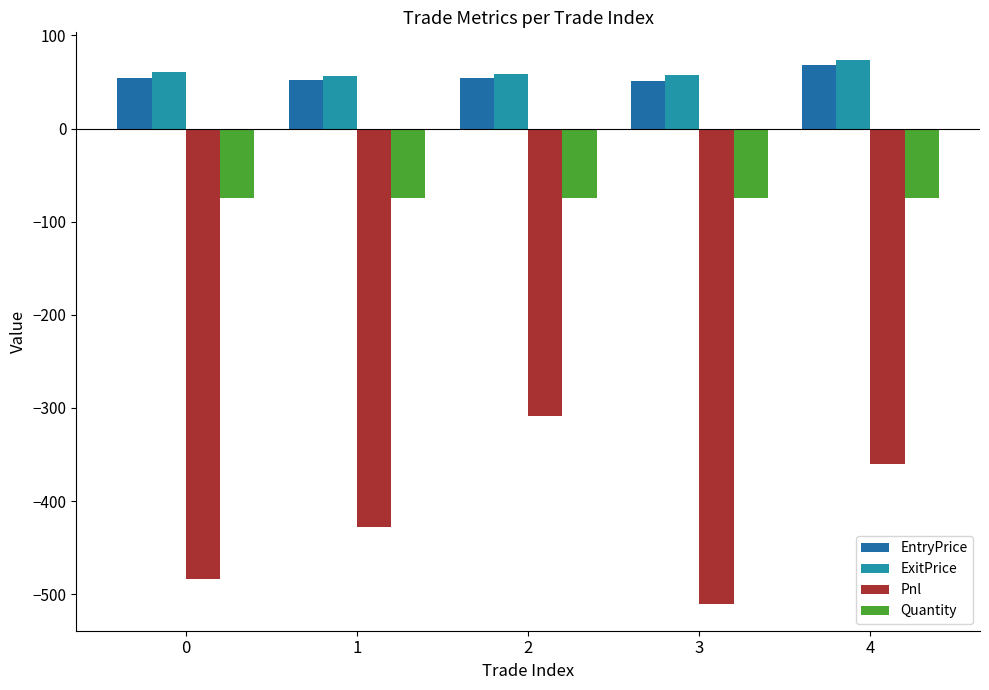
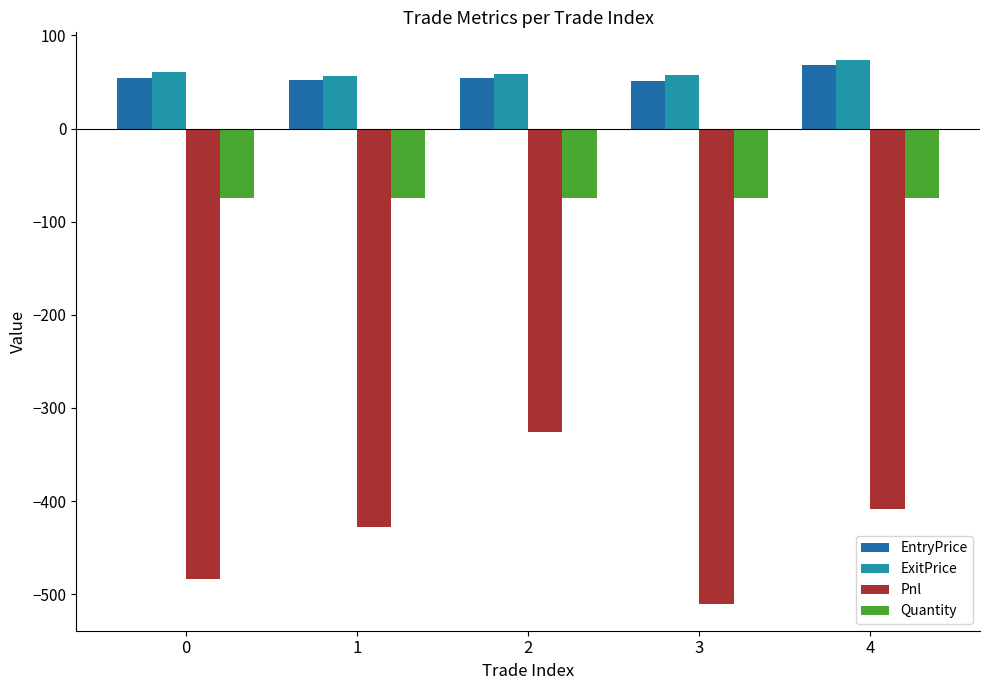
  {
    "Pnl": {
      "0": -480,
      "1": -430,
-     "2": -310,
+     "2": -330,
      "3": -510,
-     "4": -360
+     "4": -410
    },
    "Quantity": {
      "0": -80,
      "1": -80,
      "2": -80,
      "3": -80,
      "4": -80
    }
  }
